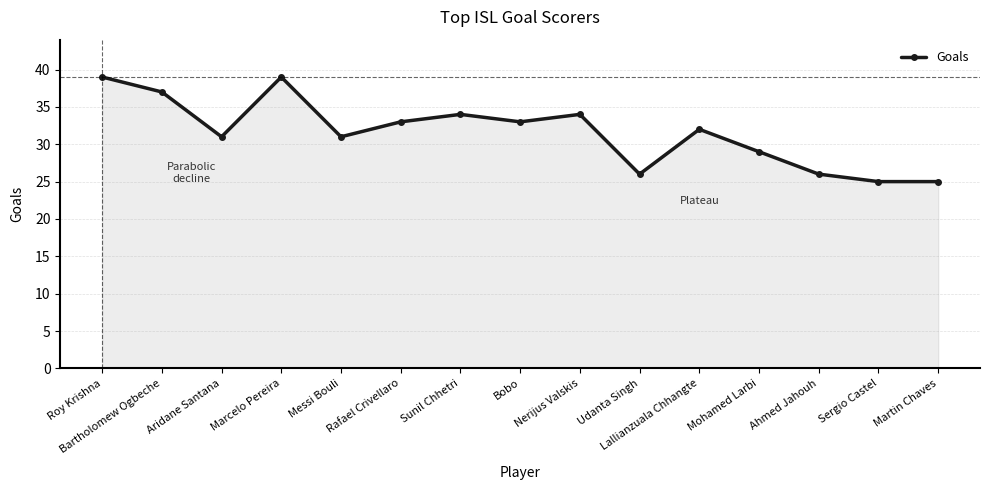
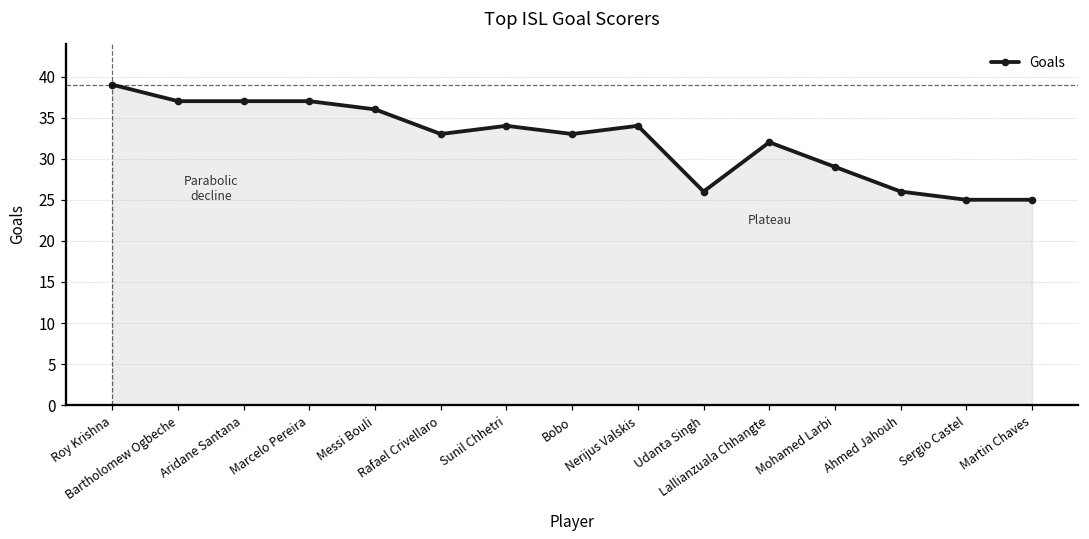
  {
    "Roy Krishna": 39,
    "Bartholomew Ogbeche": 37,
-   "Aridane Santana": 31,
-   "Marcelo Pereira": 39,
-   "Messi Bouli": 31,
+   "Aridane Santana": 37,
+   "Marcelo Pereira": 37,
+   "Messi Bouli": 36,
    "Rafael Crivellaro": 33,
    "Sunil Chhetri": 34,
    "Bobo": 33,
    "Nerijus Valskis": 34,
    "Udanta Singh": 26,
    "Lallianzuala Chhangte": 32,
    "Mohamed Larbi": 29,
    "Ahmed Jahouh": 26,
    "Sergio Castel": 25,
    "Martin Chaves": 25
  }
